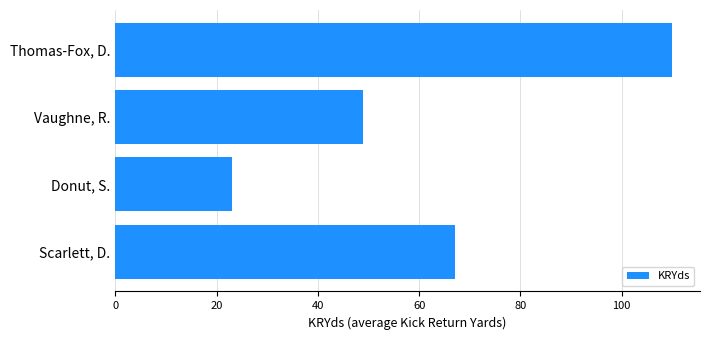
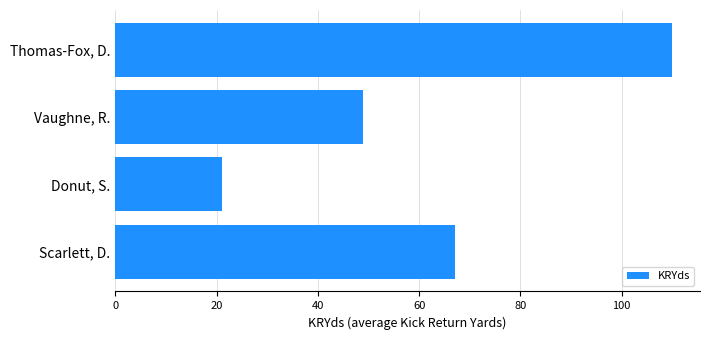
  {
    "Thomas-Fox, D.": 110,
    "Vaughne, R.": 49,
-   "Donut, S.": 23,
+   "Donut, S.": 21,
    "Scarlett, D.": 67
  }
